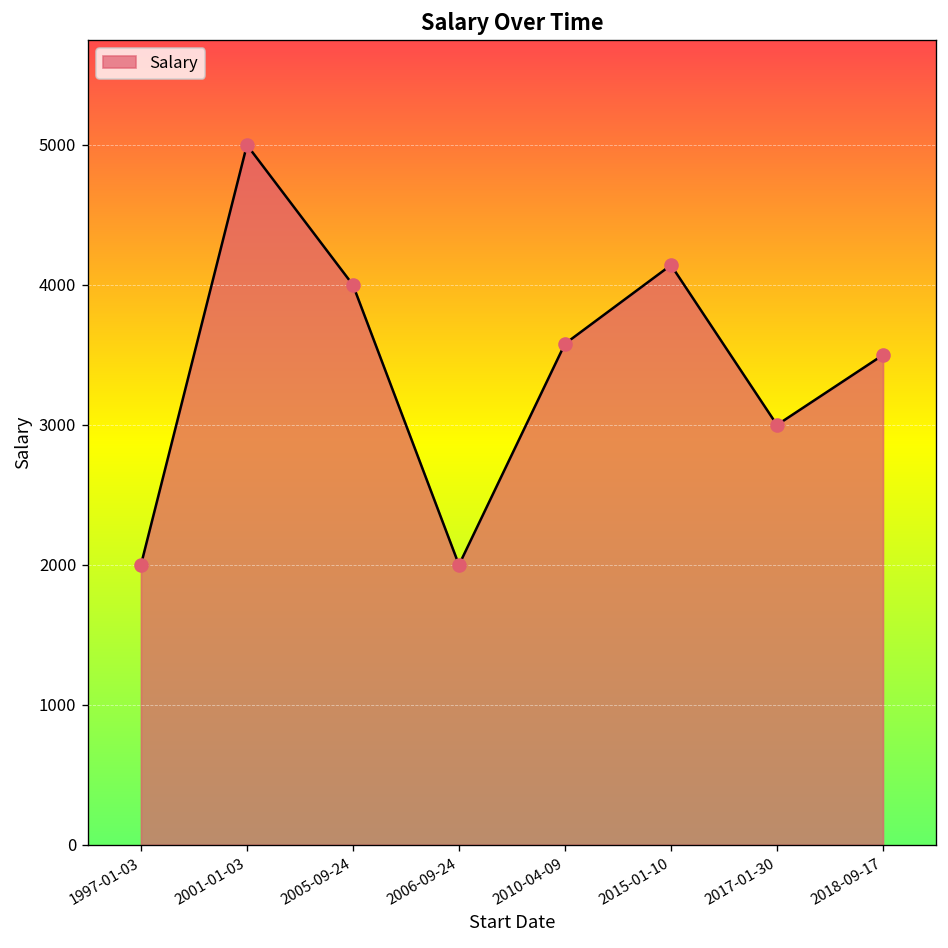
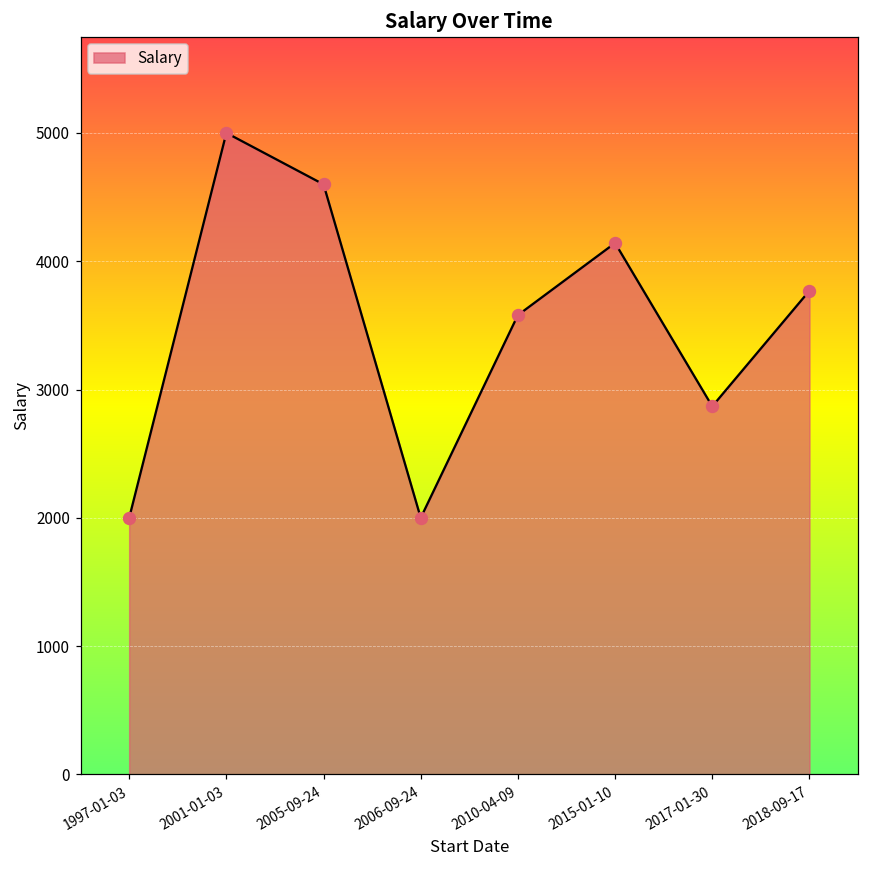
  {
    "1997-01-03": 2000,
    "2001-01-03": 5000,
-   "2005-09-24": 4000,
+   "2005-09-24": 4600,
    "2006-09-24": 2000,
    "2010-04-09": 3580,
    "2015-01-10": 4140,
-   "2017-01-30": 3000,
-   "2018-09-17": 3500
+   "2017-01-30": 2870,
+   "2018-09-17": 3770
  }
